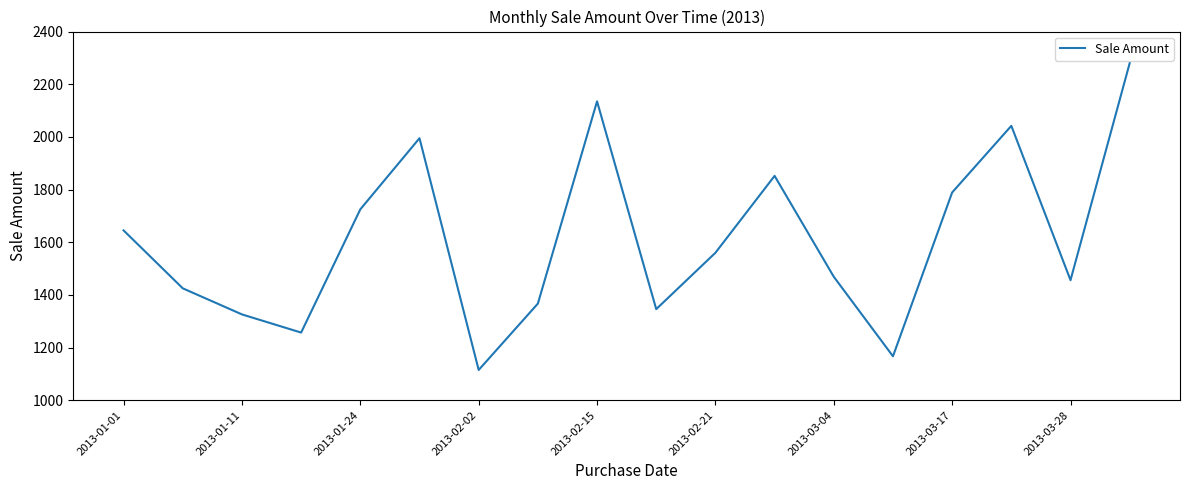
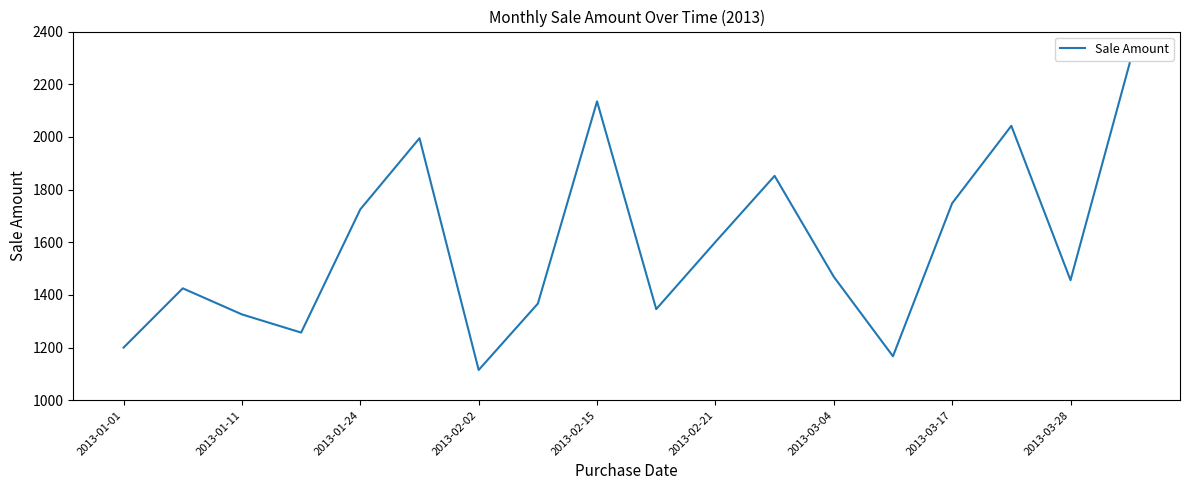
  {
-   "2013-01-01": 1650,
+   "2013-01-01": 1200,
    "2013-01-11": 1330,
    "2013-01-24": 1730,
    "2013-02-02": 1120,
    "2013-02-15": 2140,
-   "2013-02-21": 1560,
+   "2013-02-21": 1600,
    "2013-03-04": 1470,
-   "2013-03-17": 1790,
+   "2013-03-17": 1750,
    "2013-03-28": 1460
  }
